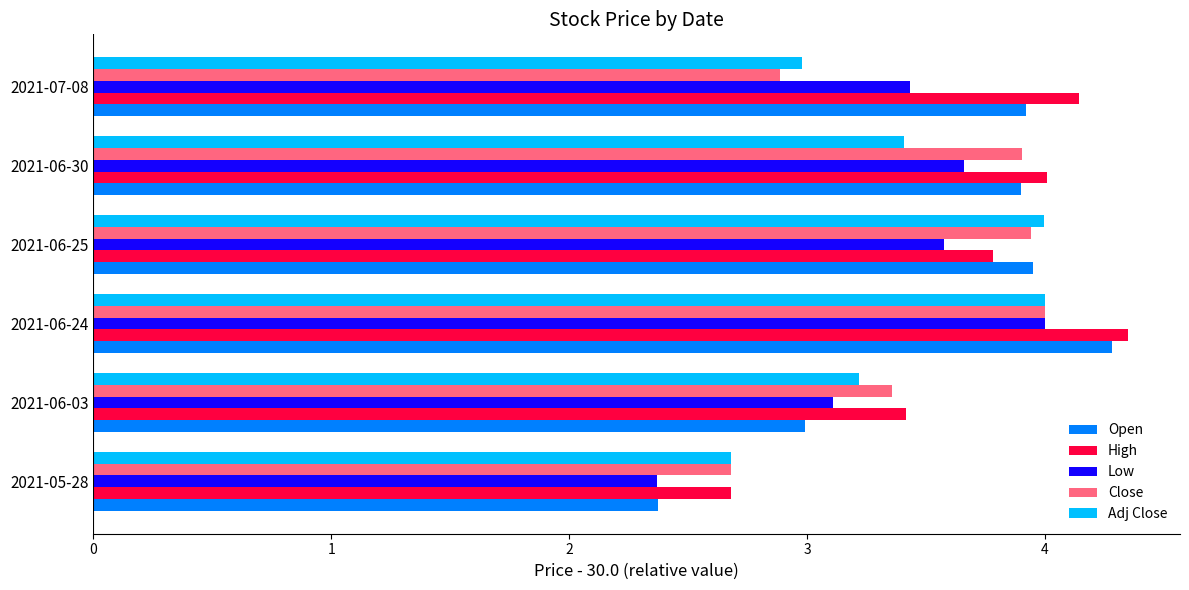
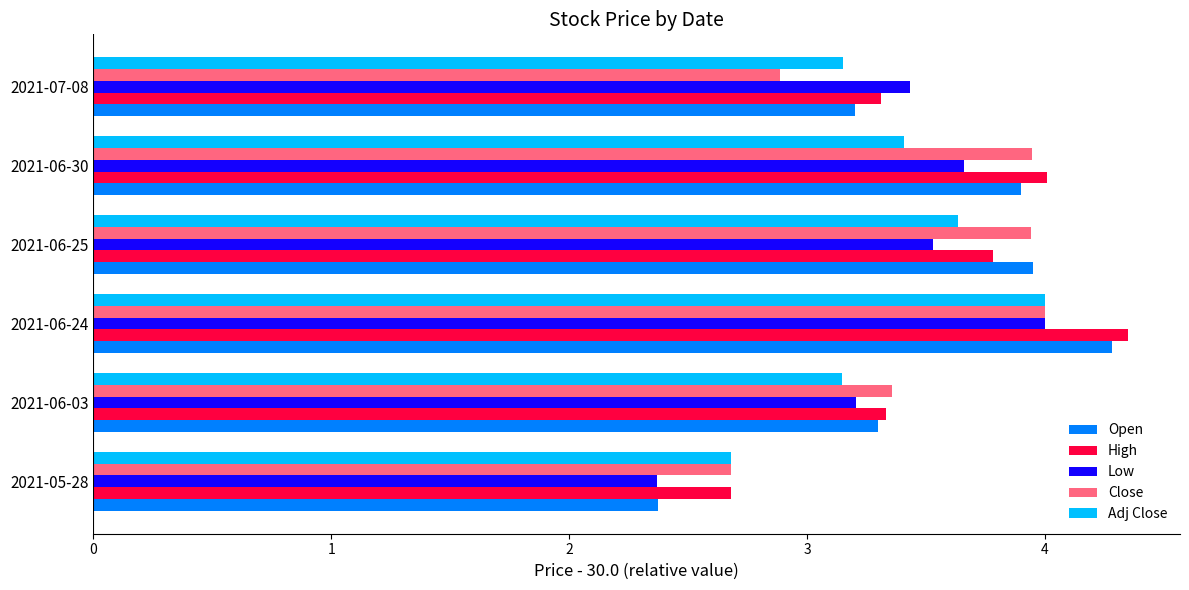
  {
    "Open": {
-     "2021-07-08": 3.92,
+     "2021-07-08": 3.20,
      "2021-06-30": 3.90,
      "2021-06-25": 3.95,
      "2021-06-24": 4.28,
-     "2021-06-03": 2.99,
+     "2021-06-03": 3.30,
      "2021-05-28": 2.38
    },
    "High": {
-     "2021-07-08": 4.14,
+     "2021-07-08": 3.31,
      "2021-06-30": 4.01,
      "2021-06-25": 3.78,
      "2021-06-24": 4.35,
-     "2021-06-03": 3.42,
+     "2021-06-03": 3.33,
      "2021-05-28": 2.68
    },
    "Low": {
      "2021-07-08": 3.43,
      "2021-06-30": 3.66,
-     "2021-06-25": 3.58,
+     "2021-06-25": 3.53,
      "2021-06-24": 4.00,
-     "2021-06-03": 3.11,
+     "2021-06-03": 3.21,
      "2021-05-28": 2.37
    },
    "Close": {
      "2021-07-08": 2.89,
-     "2021-06-30": 3.90,
+     "2021-06-30": 3.95,
      "2021-06-25": 3.94,
      "2021-06-24": 4.00,
      "2021-06-03": 3.36,
      "2021-05-28": 2.68
    },
    "Adj Close": {
-     "2021-07-08": 2.98,
+     "2021-07-08": 3.15,
      "2021-06-30": 3.41,
-     "2021-06-25": 3.99,
+     "2021-06-25": 3.64,
      "2021-06-24": 4.00,
-     "2021-06-03": 3.22,
+     "2021-06-03": 3.14,
      "2021-05-28": 2.68
    }
  }
